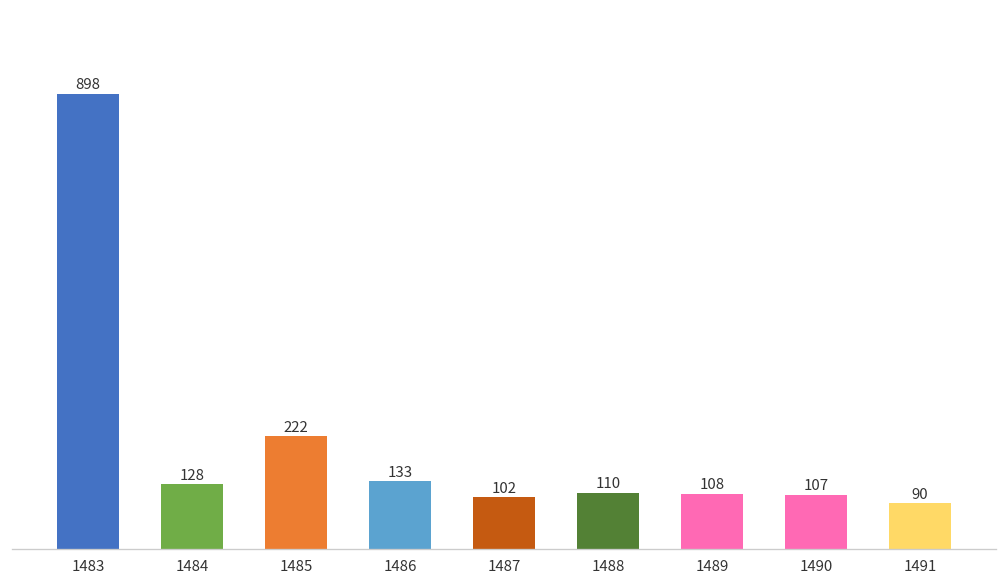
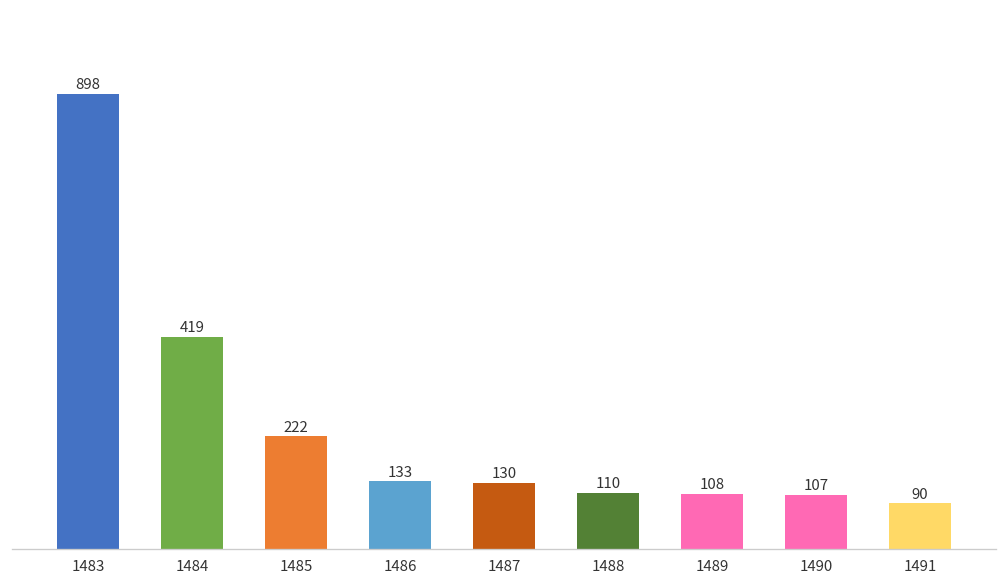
  {
    "1483": 898,
-   "1484": 128,
+   "1484": 419,
    "1485": 222,
    "1486": 133,
-   "1487": 102,
+   "1487": 130,
    "1488": 110,
    "1489": 108,
    "1490": 107,
    "1491": 90
  }
